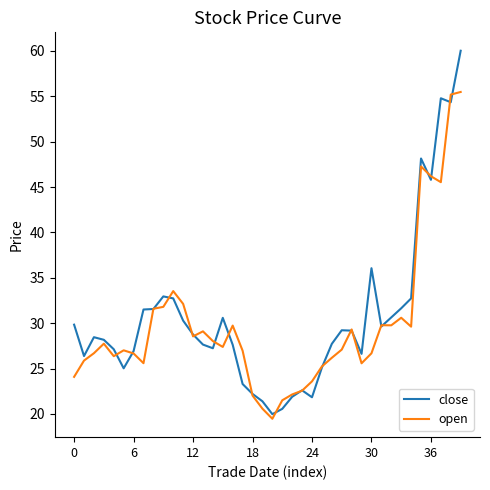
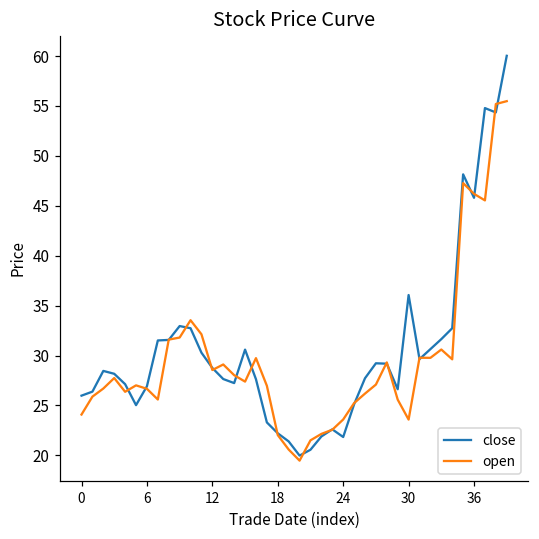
  {
    "close": {
-     "0": 30,
+     "0": 26,
      "24": 22,
      "30": 36,
      "36": 46
    },
    "open": {
      "0": 24,
      "24": 24,
-     "30": 27,
+     "30": 24,
      "36": 46
    }
  }
